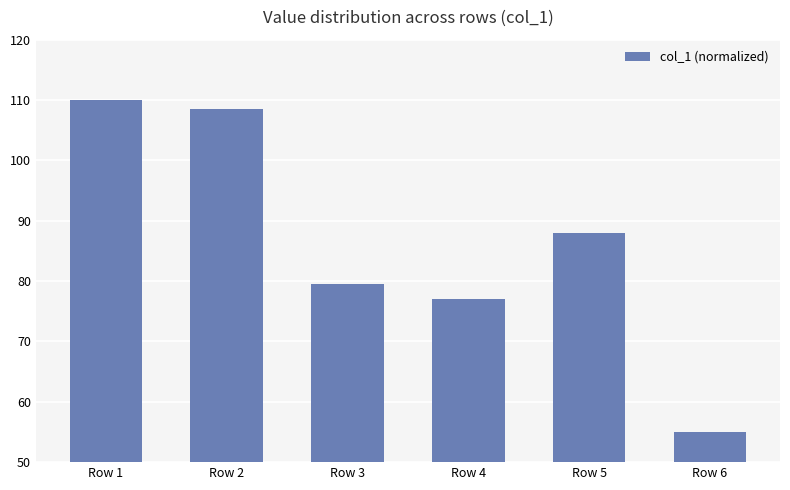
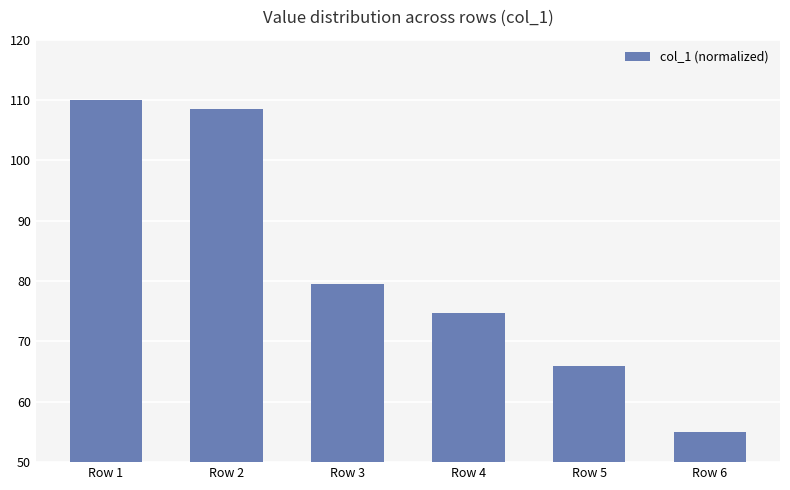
  {
    "Row 1": 110,
    "Row 2": 108,
    "Row 3": 79,
-   "Row 4": 77,
-   "Row 5": 88,
+   "Row 4": 75,
+   "Row 5": 66,
    "Row 6": 55
  }
